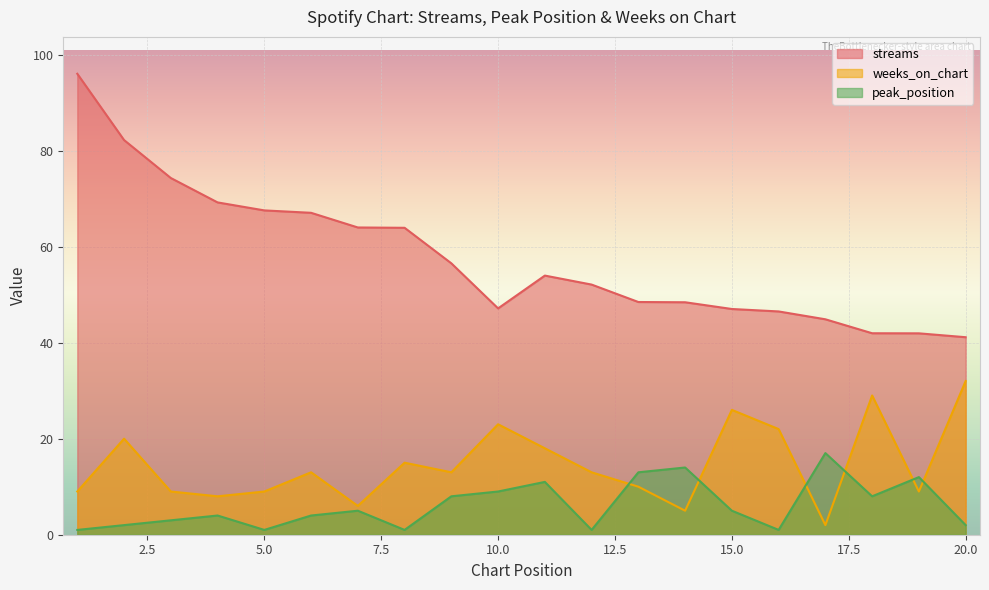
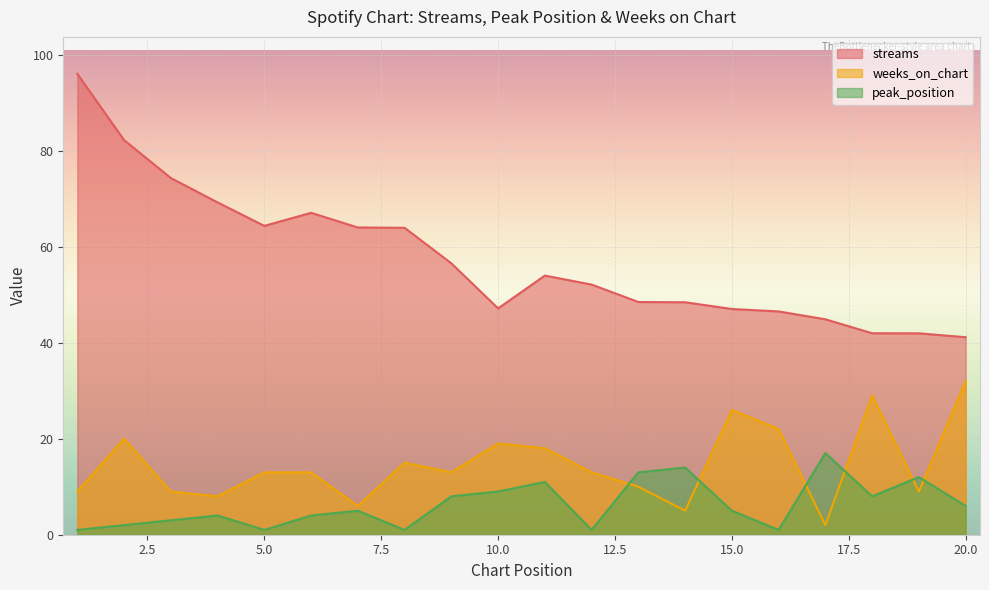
  {
    "streams": {
-     "5.0": 68,
+     "5.0": 64,
      "10.0": 47,
      "15.0": 47,
      "20.0": 41
    },
    "weeks_on_chart": {
-     "5.0": 9,
-     "10.0": 23,
+     "5.0": 13,
+     "10.0": 19,
      "15.0": 26,
      "20.0": 32
    },
    "peak_position": {
      "5.0": 1,
      "10.0": 9,
      "15.0": 5,
-     "20.0": 2
+     "20.0": 6
    }
  }
